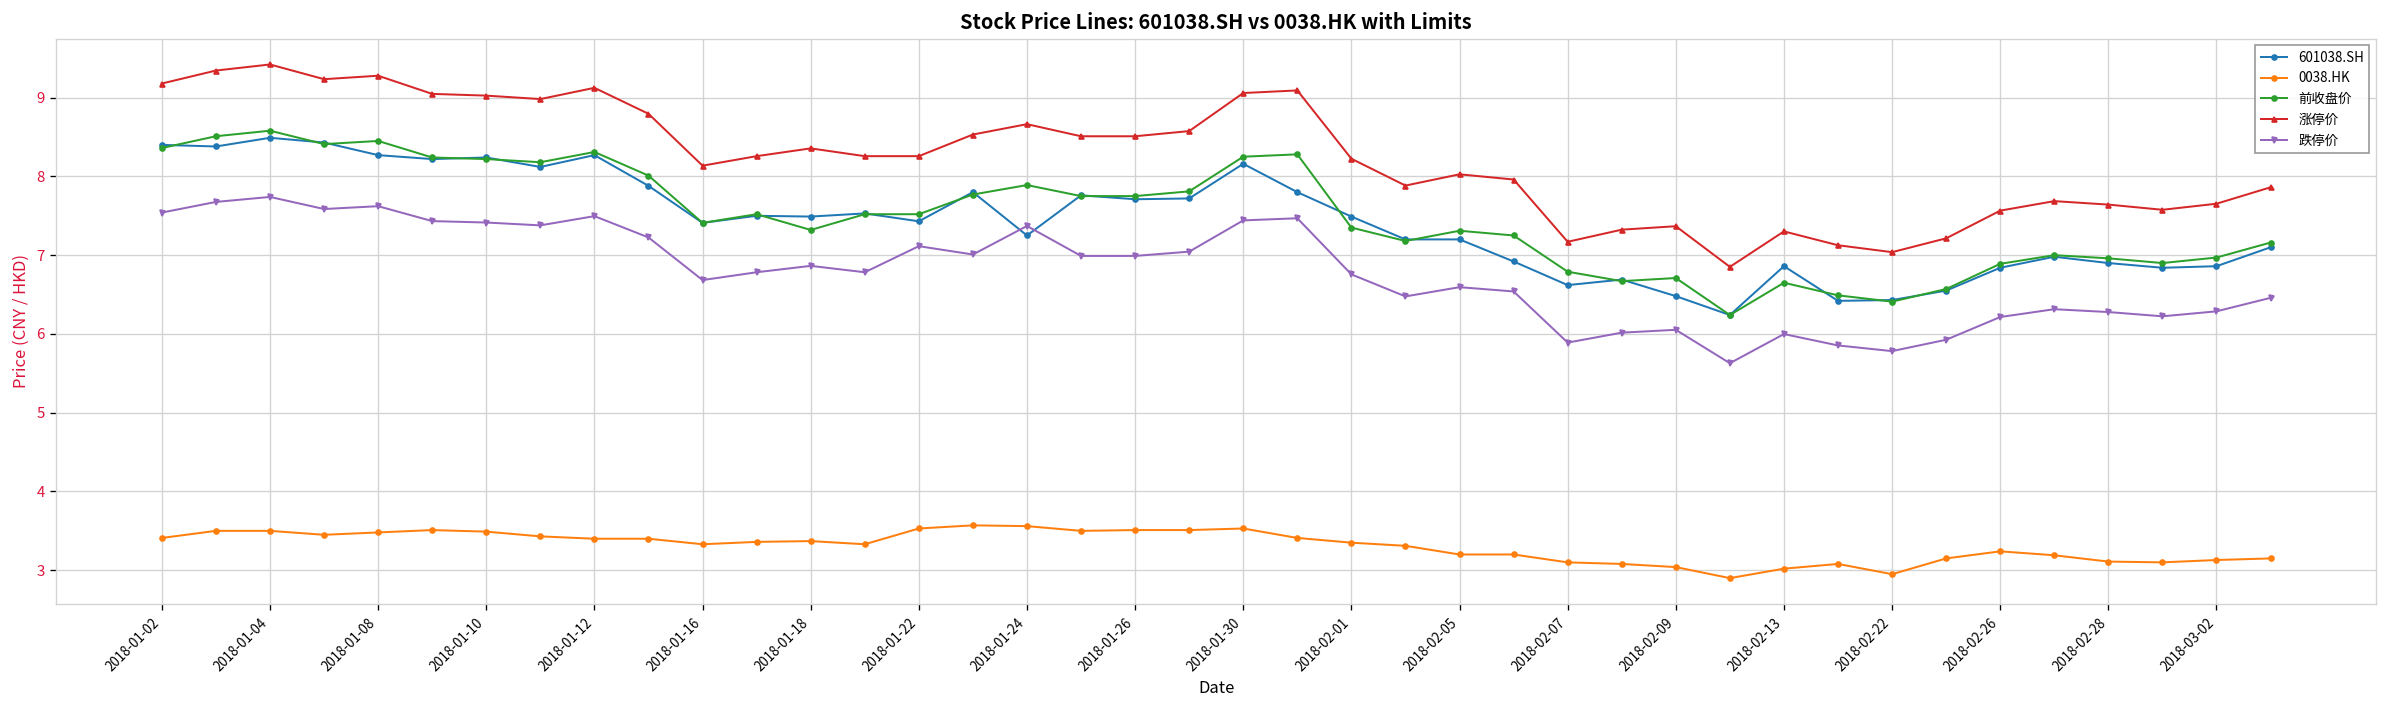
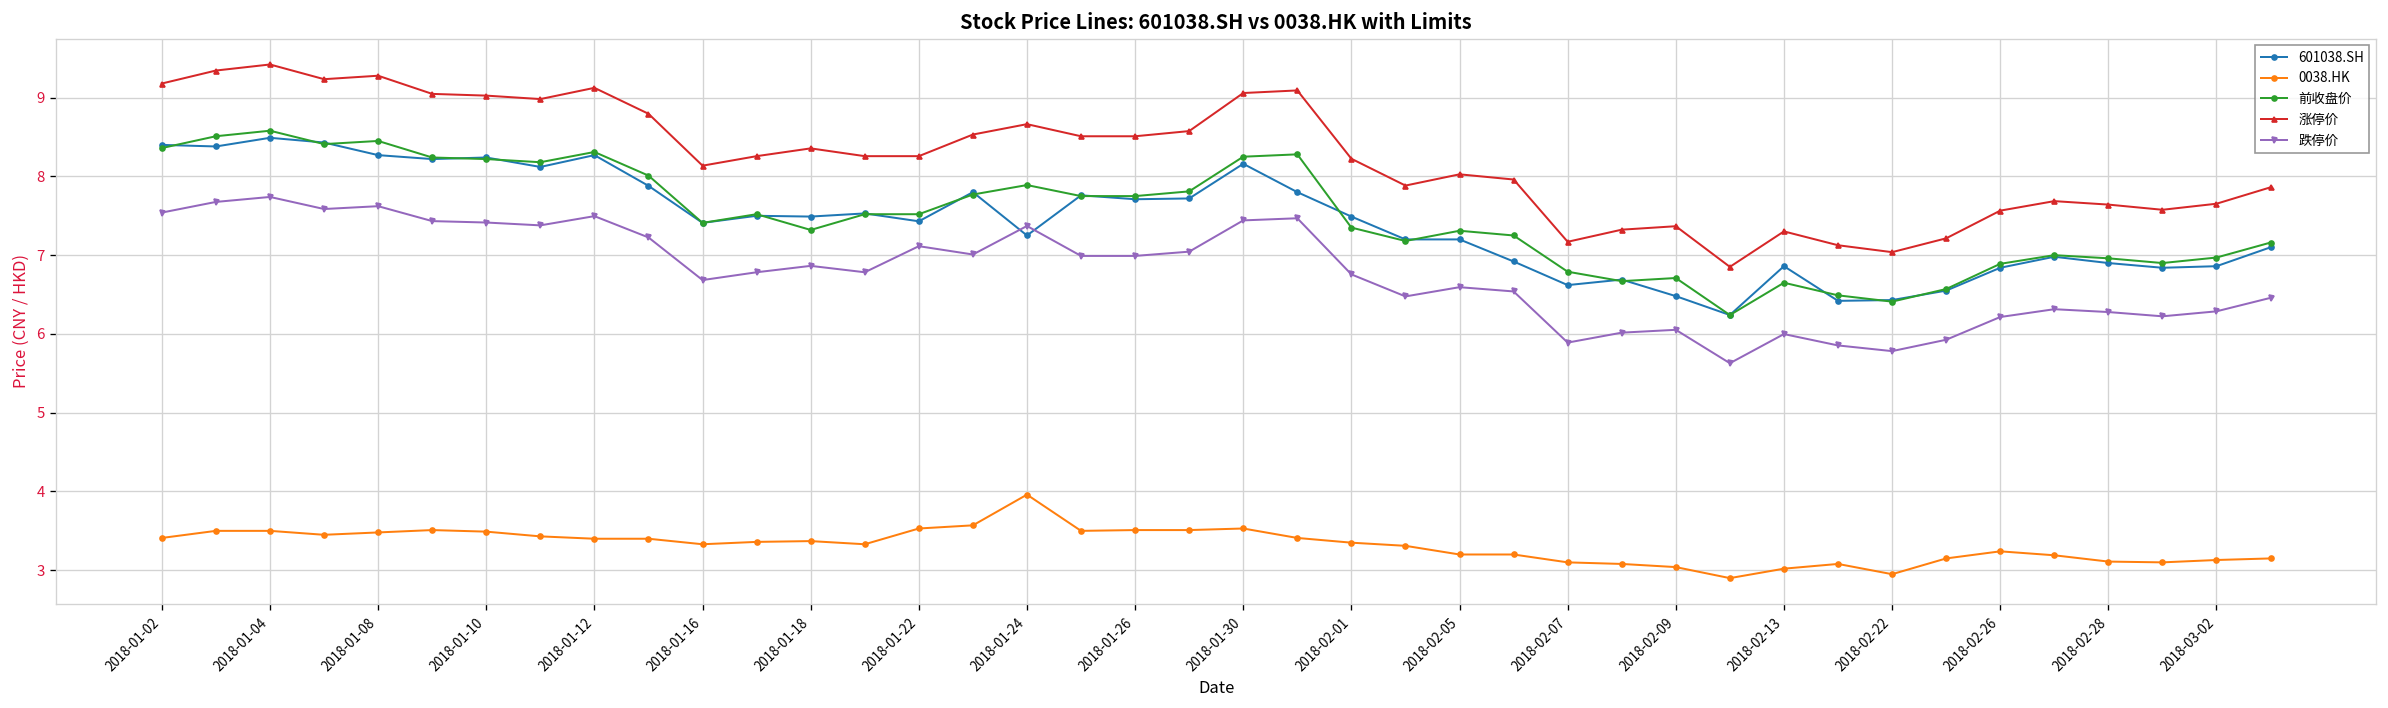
  {
    "601038.SH": {
      "2018-01-02": 8.4,
      "2018-01-04": 8.5,
      "2018-01-08": 8.3,
      "2018-01-12": 8.3,
      "2018-01-18": 7.5,
      "2018-01-22": 7.4,
      "2018-01-24": 7.3,
      "2018-01-26": 7.7,
      "2018-01-30": 8.2,
      "2018-02-01": 7.5,
      "2018-02-05": 7.2,
      "2018-02-07": 6.6,
      "2018-02-09": 6.5,
      "2018-02-13": 6.9,
      "2018-02-26": 6.8,
      "2018-02-28": 6.9,
      "2018-03-02": 6.9
    },
    "0038.HK": {
      "2018-01-02": 3.4,
      "2018-01-04": 3.5,
      "2018-01-08": 3.5,
      "2018-01-10": 3.5,
      "2018-01-12": 3.4,
      "2018-01-16": 3.3,
      "2018-01-18": 3.4,
      "2018-01-22": 3.5,
-     "2018-01-24": 3.6,
+     "2018-01-24": 4.0,
      "2018-01-26": 3.5,
      "2018-01-30": 3.5,
      "2018-02-01": 3.4,
      "2018-02-05": 3.2,
      "2018-02-07": 3.1,
      "2018-02-09": 3.0,
      "2018-02-13": 3.0,
      "2018-02-22": 3.0,
      "2018-02-26": 3.2,
      "2018-02-28": 3.1,
      "2018-03-02": 3.1
    },
    "前收盘价": {
      "2018-01-02": 8.4,
      "2018-01-04": 8.6,
      "2018-01-08": 8.5,
      "2018-01-12": 8.3,
      "2018-01-18": 7.3,
      "2018-01-22": 7.5,
      "2018-01-24": 7.9,
      "2018-01-26": 7.8,
      "2018-01-30": 8.3,
      "2018-02-01": 7.4,
      "2018-02-05": 7.3,
      "2018-02-07": 6.8,
      "2018-02-09": 6.7,
      "2018-02-13": 6.7,
      "2018-02-26": 6.9,
      "2018-02-28": 7.0,
      "2018-03-02": 7.0
    },
    "涨停价": {
      "2018-01-02": 9.2,
      "2018-01-04": 9.4,
      "2018-01-08": 9.3,
      "2018-01-10": 9.0,
      "2018-01-12": 9.1,
      "2018-01-16": 8.1,
      "2018-01-18": 8.4,
      "2018-01-22": 8.3,
      "2018-01-24": 8.7,
      "2018-01-26": 8.5,
      "2018-01-30": 9.1,
      "2018-02-01": 8.2,
      "2018-02-05": 8.0,
      "2018-02-07": 7.2,
      "2018-02-09": 7.4,
      "2018-02-13": 7.3,
      "2018-02-22": 7.0,
      "2018-02-26": 7.6,
      "2018-02-28": 7.6,
      "2018-03-02": 7.7
    },
    "跌停价": {
      "2018-01-02": 7.5,
      "2018-01-04": 7.7,
      "2018-01-08": 7.6,
      "2018-01-10": 7.4,
      "2018-01-12": 7.5,
      "2018-01-16": 6.7,
      "2018-01-18": 6.9,
      "2018-01-22": 7.1,
      "2018-01-24": 7.4,
      "2018-01-26": 7.0,
      "2018-01-30": 7.4,
      "2018-02-01": 6.8,
      "2018-02-05": 6.6,
      "2018-02-07": 5.9,
      "2018-02-09": 6.1,
      "2018-02-13": 6.0,
      "2018-02-22": 5.8,
      "2018-02-26": 6.2,
      "2018-02-28": 6.3,
      "2018-03-02": 6.3
    }
  }
